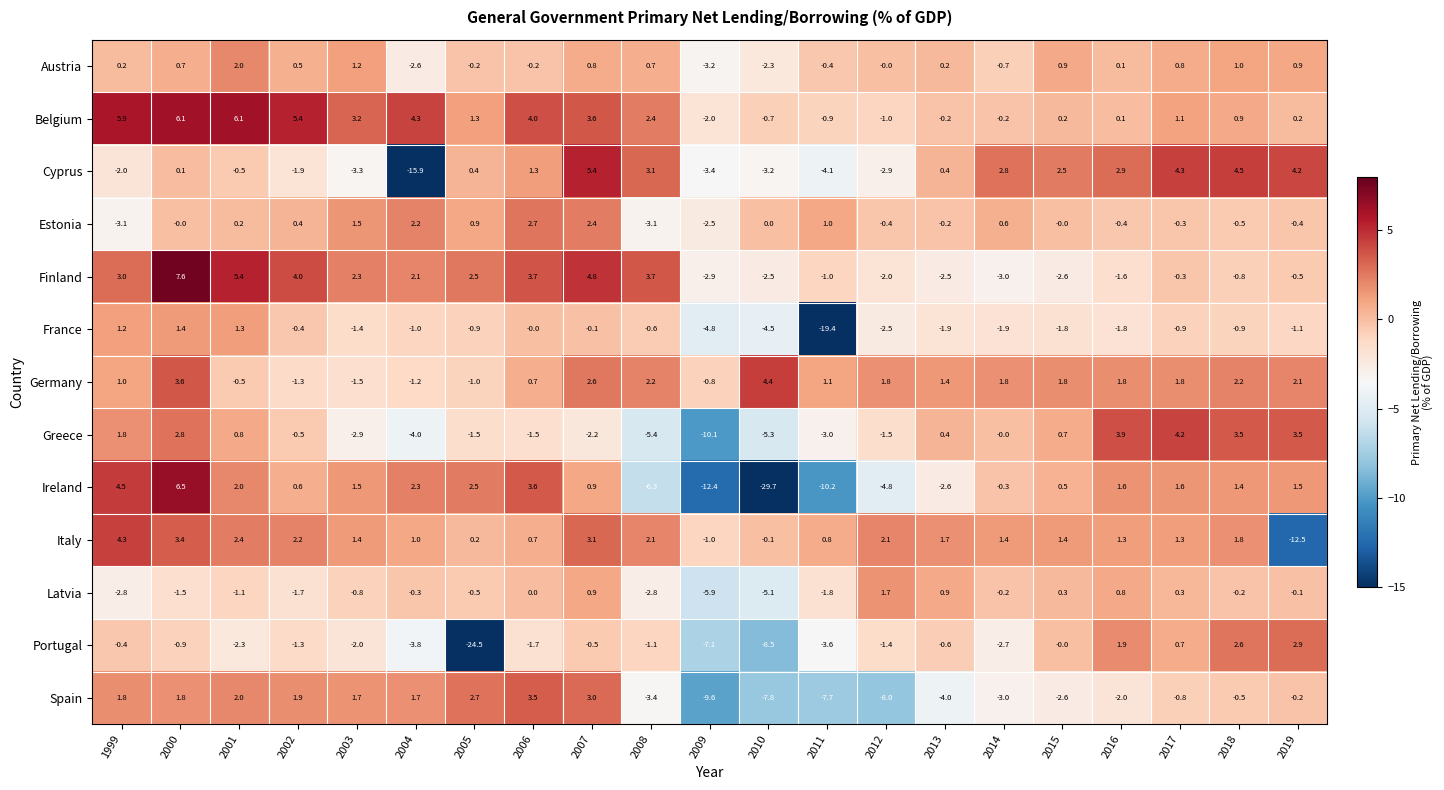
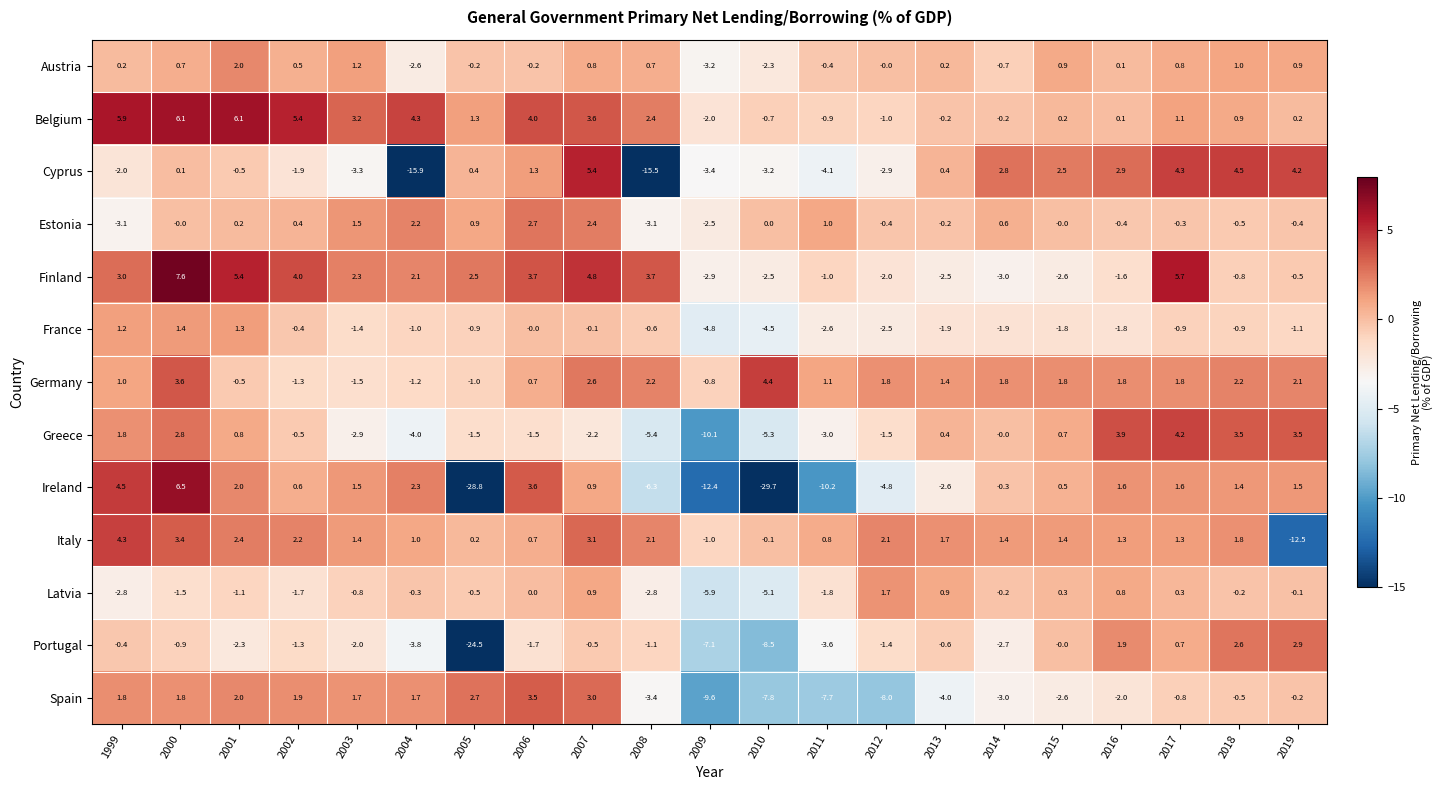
  {
    "Cyprus": {
      "1999": -2.0,
      "2000": 0.1,
      "2001": -0.5,
      "2002": -1.9,
      "2003": -3.3,
      "2004": -15.9,
      "2005": 0.4,
      "2006": 1.3,
      "2007": 5.4,
-     "2008": 3.1,
+     "2008": -15.5,
      "2009": -3.4,
      "2010": -3.2,
      "2011": -4.1,
      "2012": -2.9,
      "2013": 0.4,
      "2014": 2.8,
      "2015": 2.5,
      "2016": 2.9,
      "2017": 4.3,
      "2018": 4.5,
      "2019": 4.2
    },
    "Finland": {
      "1999": 3.0,
      "2000": 7.6,
      "2001": 5.4,
      "2002": 4.0,
      "2003": 2.3,
      "2004": 2.1,
      "2005": 2.5,
      "2006": 3.7,
      "2007": 4.8,
      "2008": 3.7,
      "2009": -2.9,
      "2010": -2.5,
      "2011": -1.0,
      "2012": -2.0,
      "2013": -2.5,
      "2014": -3.0,
      "2015": -2.6,
      "2016": -1.6,
-     "2017": -0.3,
+     "2017": 5.7,
      "2018": -0.8,
      "2019": -0.5
    },
    "France": {
      "1999": 1.2,
      "2000": 1.4,
      "2001": 1.3,
      "2002": -0.4,
      "2003": -1.4,
      "2004": -1.0,
      "2005": -0.9,
      "2006": -0.0,
      "2007": -0.1,
      "2008": -0.6,
      "2009": -4.8,
      "2010": -4.5,
-     "2011": -19.4,
+     "2011": -2.6,
      "2012": -2.5,
      "2013": -1.9,
      "2014": -1.9,
      "2015": -1.8,
      "2016": -1.8,
      "2017": -0.9,
      "2018": -0.9,
      "2019": -1.1
    },
    "Ireland": {
      "1999": 4.5,
      "2000": 6.5,
      "2001": 2.0,
      "2002": 0.6,
      "2003": 1.5,
      "2004": 2.3,
-     "2005": 2.5,
+     "2005": -28.8,
      "2006": 3.6,
      "2007": 0.9,
      "2008": -6.3,
      "2009": -12.4,
      "2010": -29.7,
      "2011": -10.2,
      "2012": -4.8,
      "2013": -2.6,
      "2014": -0.3,
      "2015": 0.5,
      "2016": 1.6,
      "2017": 1.6,
      "2018": 1.4,
      "2019": 1.5
    }
  }
